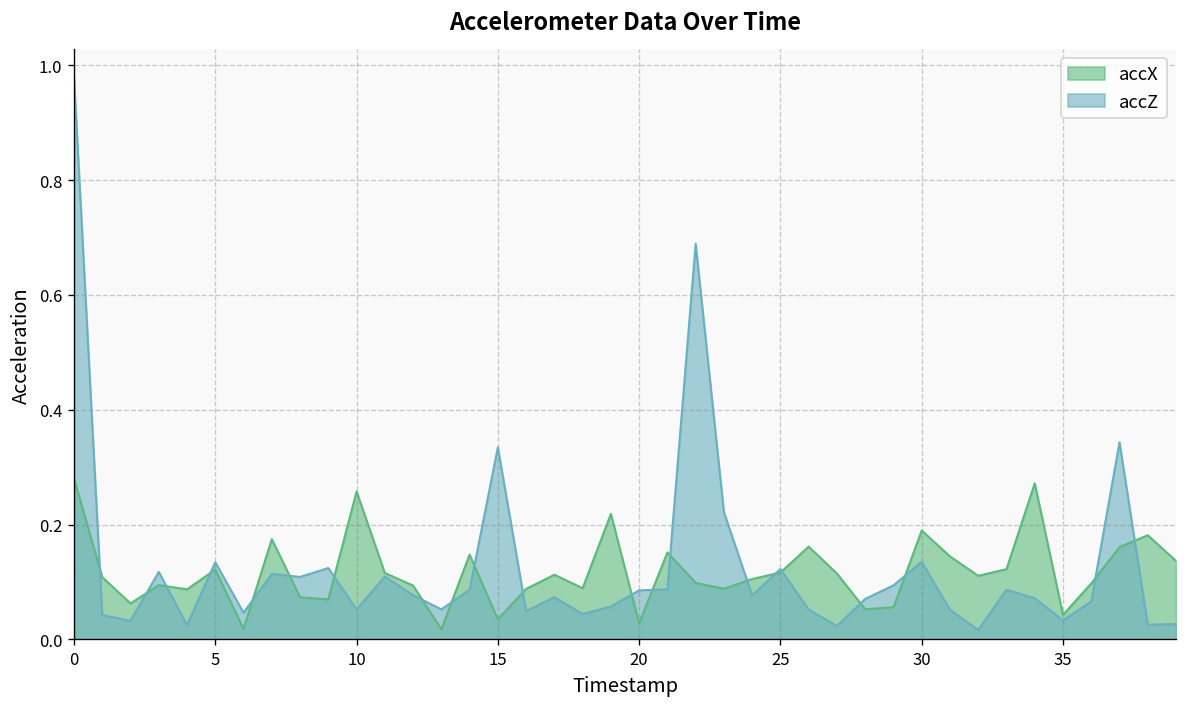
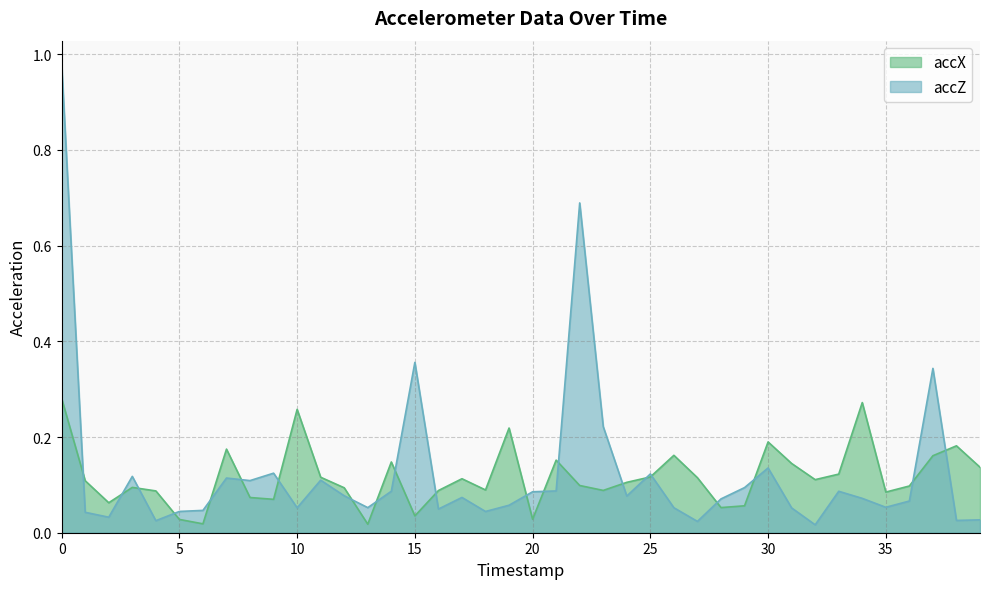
  {
    "accX": {
      "0": 0.28,
-     "5": 0.12,
+     "5": 0.03,
      "10": 0.26,
      "15": 0.04,
      "20": 0.03,
      "25": 0.12,
      "30": 0.19,
-     "35": 0.04
+     "35": 0.08
    },
    "accZ": {
      "0": 0.98,
-     "5": 0.13,
+     "5": 0.04,
      "10": 0.05,
-     "15": 0.33,
+     "15": 0.36,
      "20": 0.09,
      "25": 0.12,
      "30": 0.14,
-     "35": 0.03
+     "35": 0.05
    }
  }
